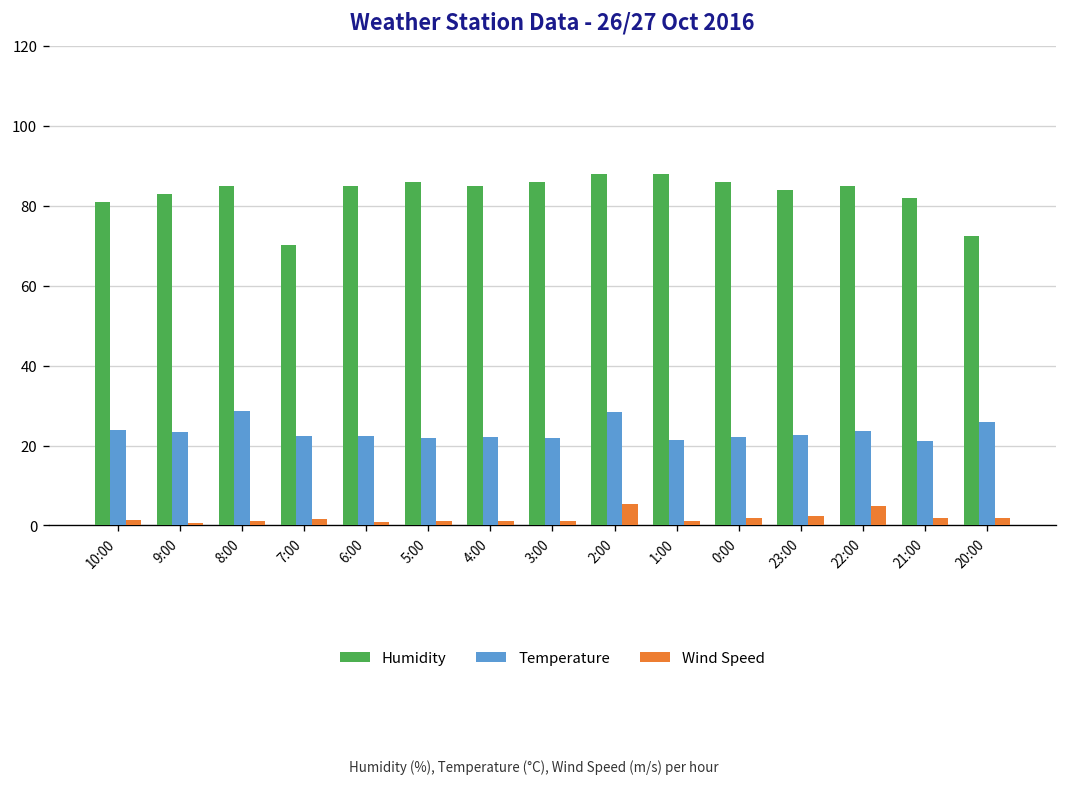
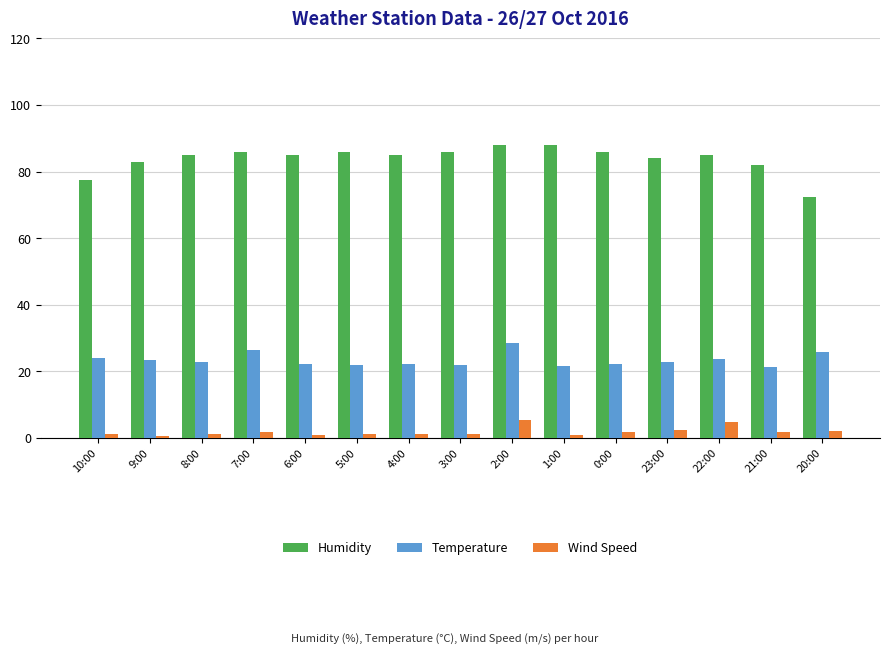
  {
    "Humidity": {
-     "10:00": 81,
+     "10:00": 78,
      "9:00": 83,
      "8:00": 85,
-     "7:00": 70,
+     "7:00": 86,
      "6:00": 85,
      "5:00": 86,
      "4:00": 85,
      "3:00": 86,
      "2:00": 88,
      "1:00": 88,
      "0:00": 86,
      "23:00": 84,
      "22:00": 85,
      "21:00": 82,
      "20:00": 73
    },
    "Temperature": {
      "10:00": 24,
      "9:00": 23,
-     "8:00": 29,
-     "7:00": 22,
+     "8:00": 23,
+     "7:00": 27,
      "6:00": 22,
      "5:00": 22,
      "4:00": 22,
      "3:00": 22,
      "2:00": 28,
      "1:00": 22,
      "0:00": 22,
      "23:00": 23,
      "22:00": 24,
      "21:00": 21,
      "20:00": 26
    },
    "Wind Speed": {
      "10:00": 1,
      "8:00": 1,
      "7:00": 2,
      "6:00": 1,
      "5:00": 1,
      "4:00": 1,
      "3:00": 1,
      "2:00": 5,
      "1:00": 1,
      "0:00": 2,
      "23:00": 2,
      "22:00": 5,
      "21:00": 2,
      "20:00": 2
    }
  }
